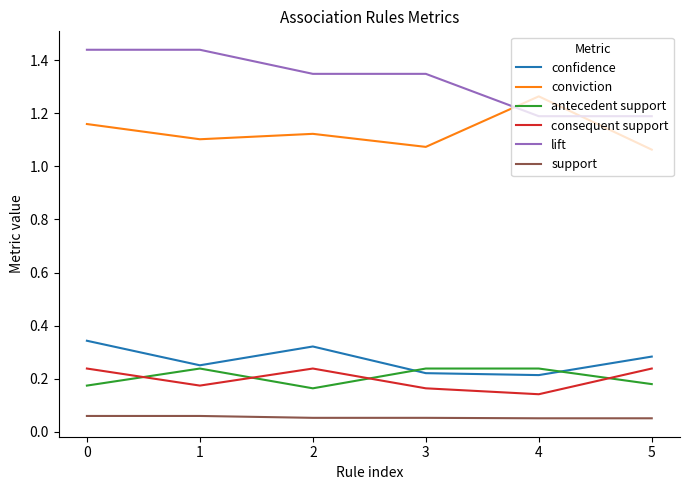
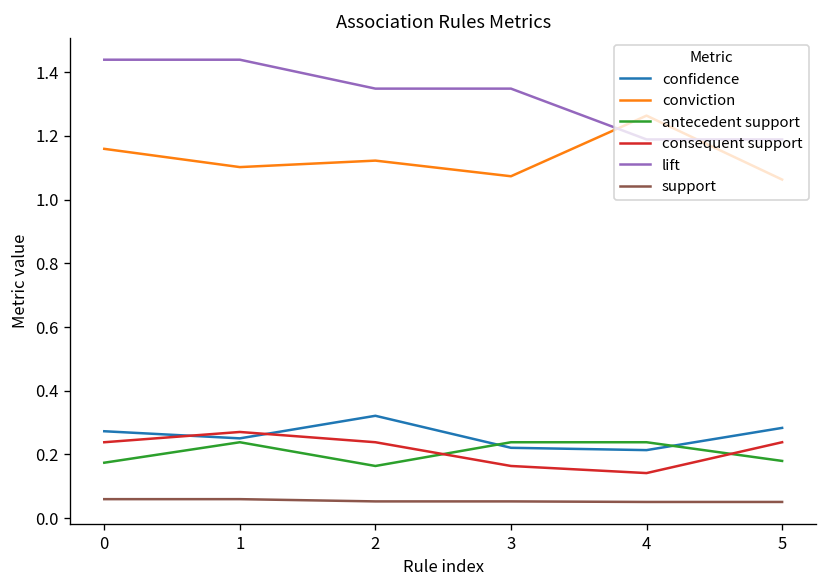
  {
    "confidence": {
-     "0": 0.34,
+     "0": 0.27,
      "1": 0.25,
      "2": 0.32,
      "3": 0.22,
      "4": 0.21,
      "5": 0.28
    },
    "conviction": {
      "0": 1.16,
      "1": 1.10,
      "2": 1.12,
      "3": 1.07
    },
    "antecedent support": {
      "0": 0.17,
      "1": 0.24,
      "2": 0.16,
      "3": 0.24,
      "4": 0.24,
      "5": 0.18
    },
    "consequent support": {
      "0": 0.24,
-     "1": 0.17,
+     "1": 0.27,
      "2": 0.24,
      "3": 0.16,
      "4": 0.14,
      "5": 0.24
    },
    "lift": {
      "0": 1.44,
      "1": 1.44,
      "2": 1.35,
      "3": 1.35
    },
    "support": {
      "0": 0.06,
      "1": 0.06,
      "2": 0.05,
      "3": 0.05,
      "4": 0.05,
      "5": 0.05
    }
  }
